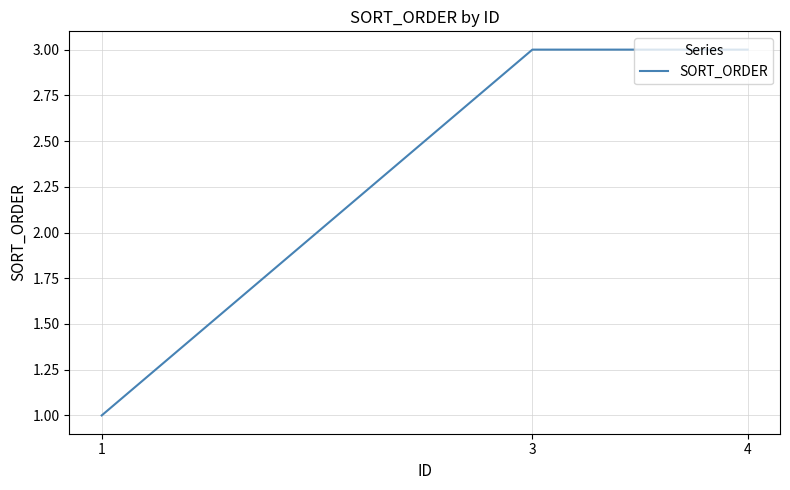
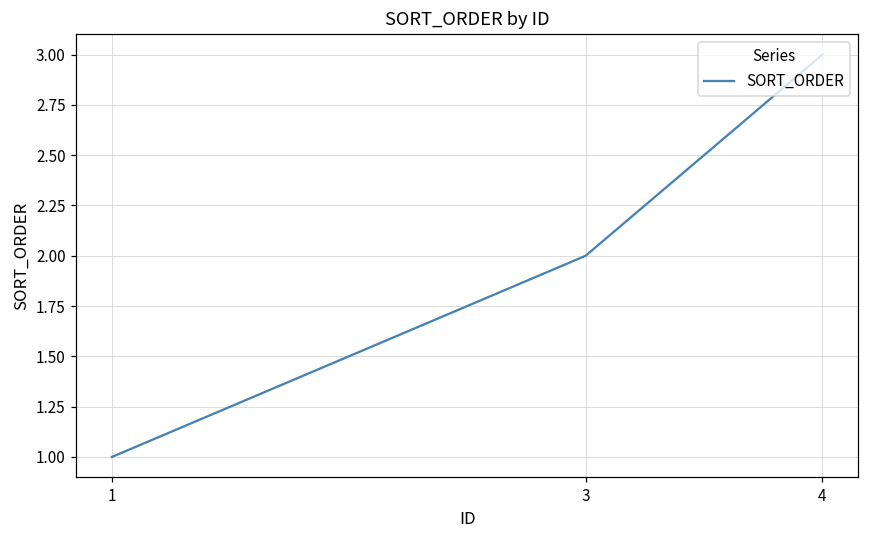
  {
    "1": 1,
-   "3": 3
+   "3": 2
  }
